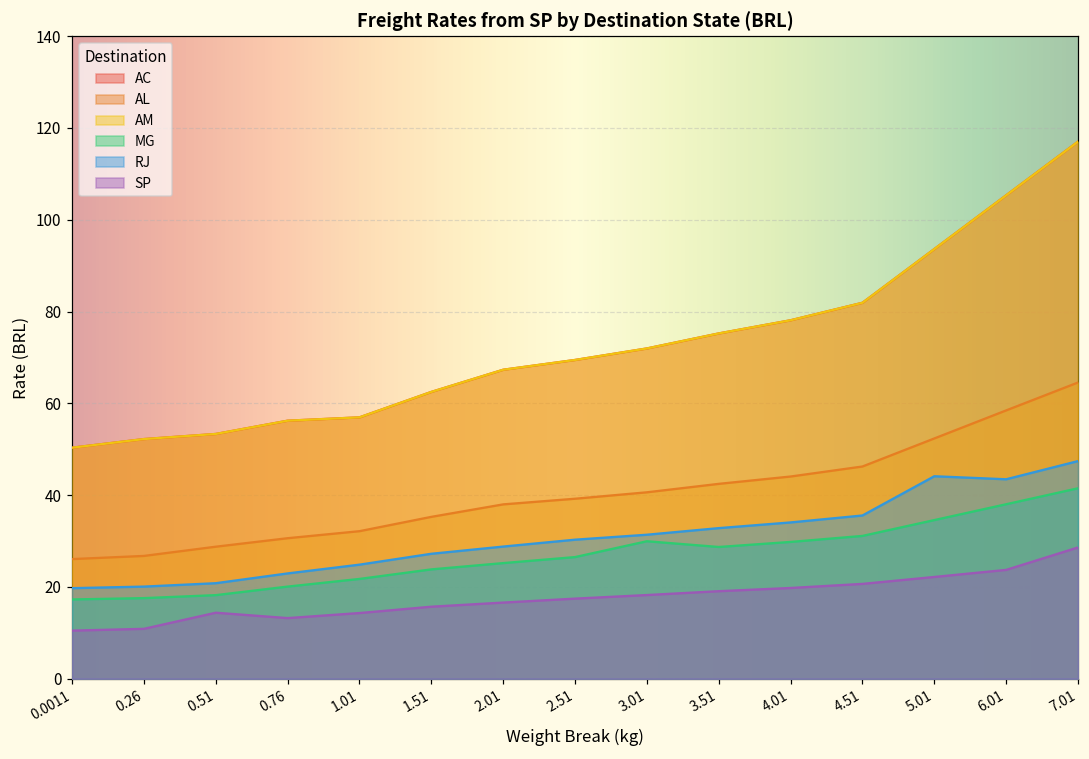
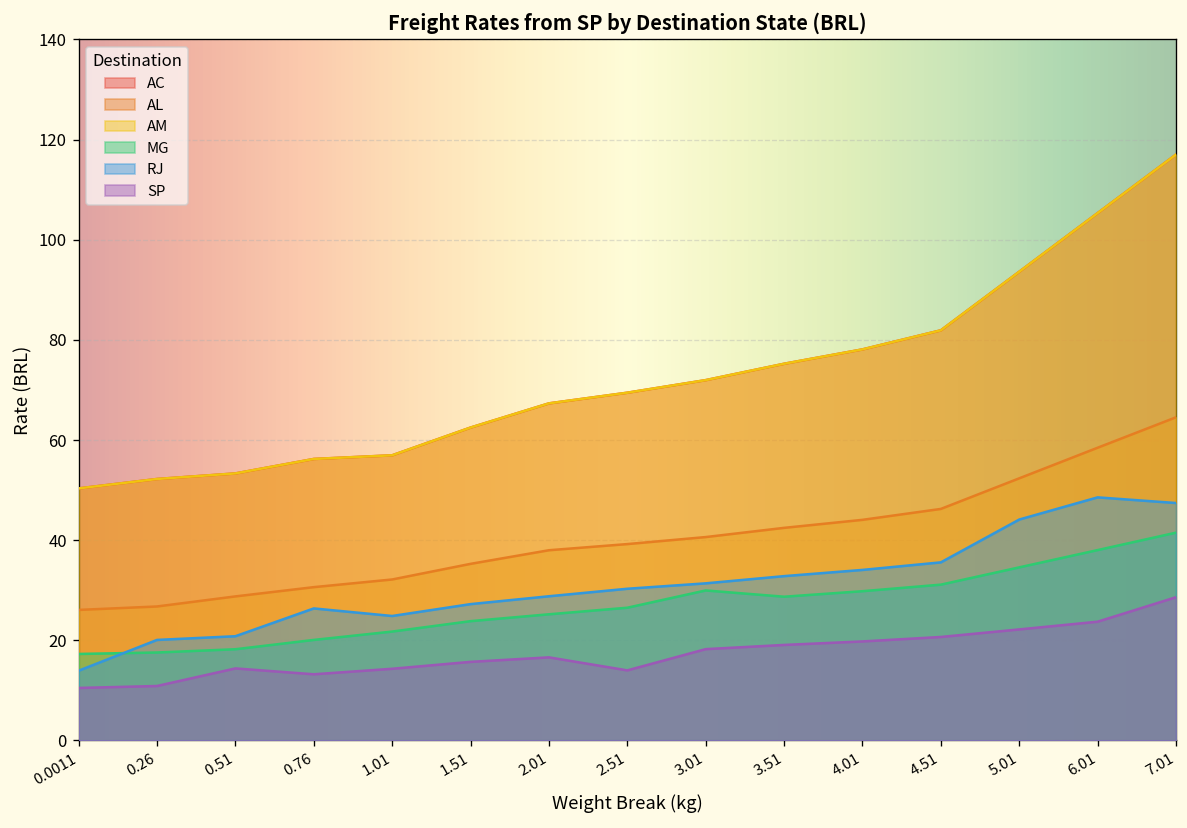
  {
    "MG": {
      "0.0011": 17,
      "0.26": 18,
      "0.51": 18,
      "0.76": 20,
      "1.01": 22,
      "1.51": 24,
      "2.01": 25,
      "2.51": 27,
      "3.01": 30,
      "3.51": 29,
      "4.01": 30,
      "4.51": 31,
      "5.01": 35,
      "6.01": 38,
      "7.01": 42
    },
    "RJ": {
-     "0.0011": 20,
+     "0.0011": 14,
      "0.26": 20,
      "0.51": 21,
-     "0.76": 23,
+     "0.76": 26,
      "1.01": 25,
      "1.51": 27,
      "2.01": 29,
      "2.51": 30,
      "3.01": 31,
      "3.51": 33,
      "4.01": 34,
      "4.51": 36,
      "5.01": 44,
-     "6.01": 43,
+     "6.01": 49,
      "7.01": 47
    },
    "SP": {
      "0.0011": 10,
      "0.26": 11,
      "0.51": 14,
      "0.76": 13,
      "1.01": 14,
      "1.51": 16,
      "2.01": 17,
-     "2.51": 17,
+     "2.51": 14,
      "3.01": 18,
      "3.51": 19,
      "4.01": 20,
      "4.51": 21,
      "5.01": 22,
      "6.01": 24,
      "7.01": 29
    }
  }
